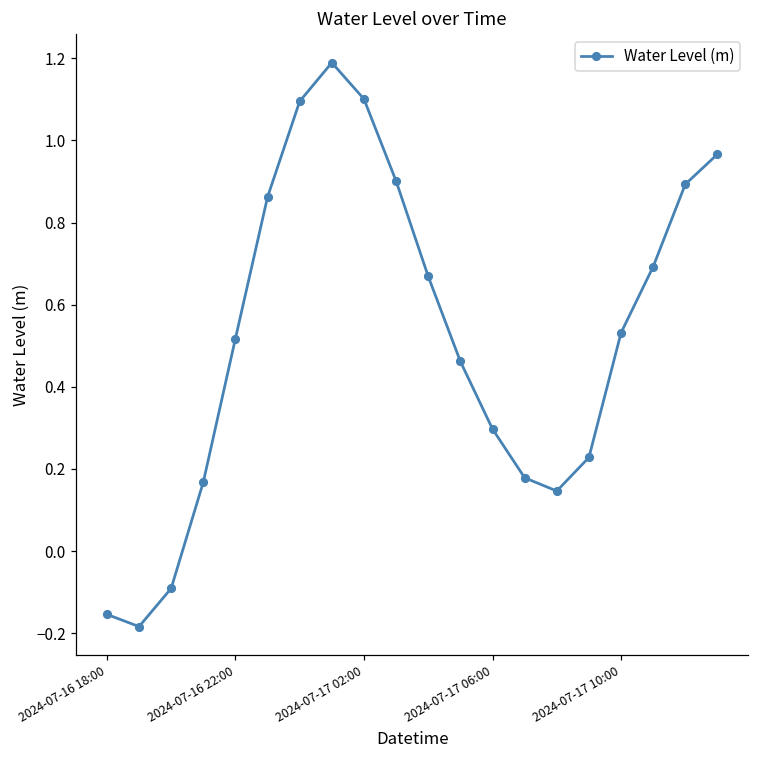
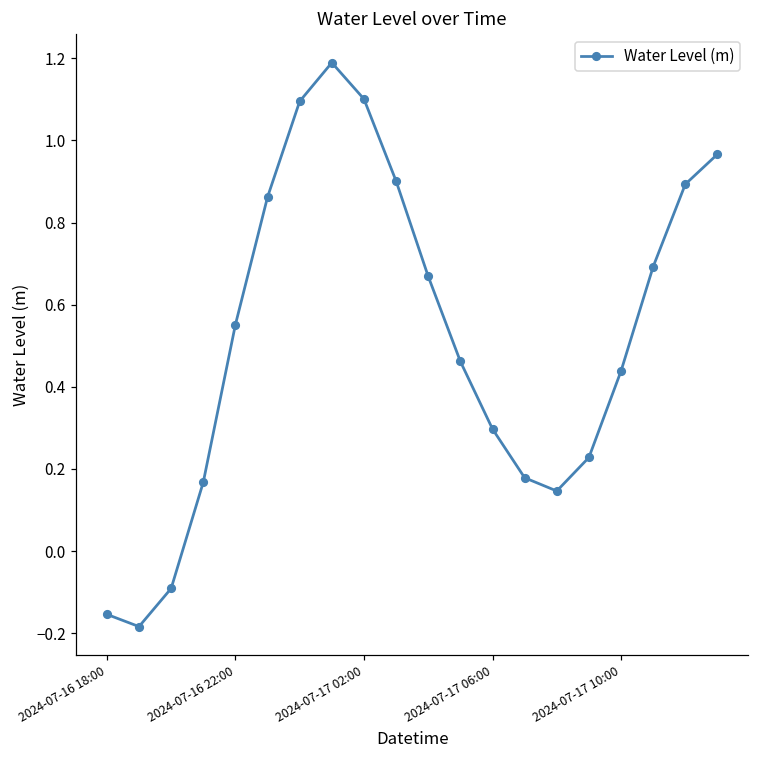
  {
    "2024-07-16 18:00": -0.15,
-   "2024-07-16 22:00": 0.52,
+   "2024-07-16 22:00": 0.55,
    "2024-07-17 02:00": 1.10,
    "2024-07-17 06:00": 0.30,
-   "2024-07-17 10:00": 0.53
+   "2024-07-17 10:00": 0.44
  }
